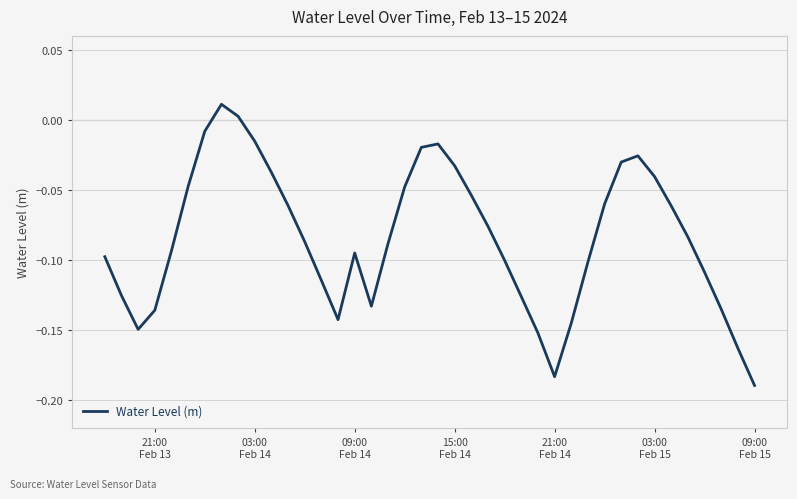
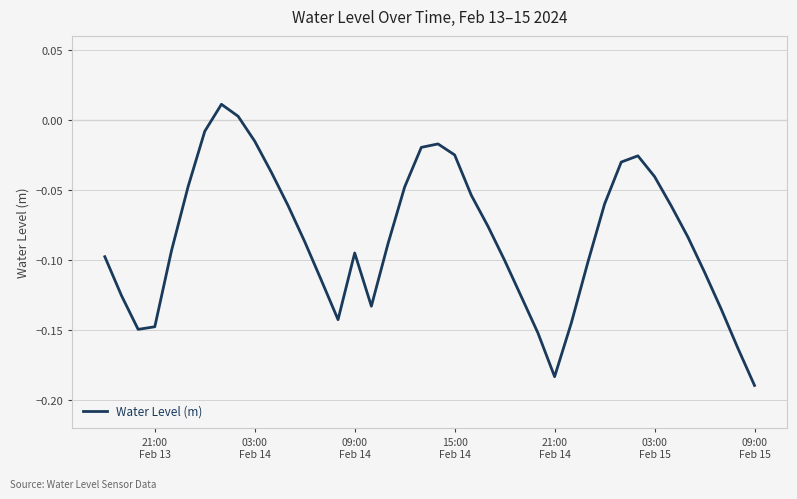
  {
-   "21:00 Feb 13": -0.136,
+   "21:00 Feb 13": -0.148,
    "03:00 Feb 14": -0.015,
    "09:00 Feb 14": -0.095,
-   "15:00 Feb 14": -0.033,
+   "15:00 Feb 14": -0.025,
    "21:00 Feb 14": -0.183,
    "03:00 Feb 15": -0.040,
    "09:00 Feb 15": -0.189
  }
